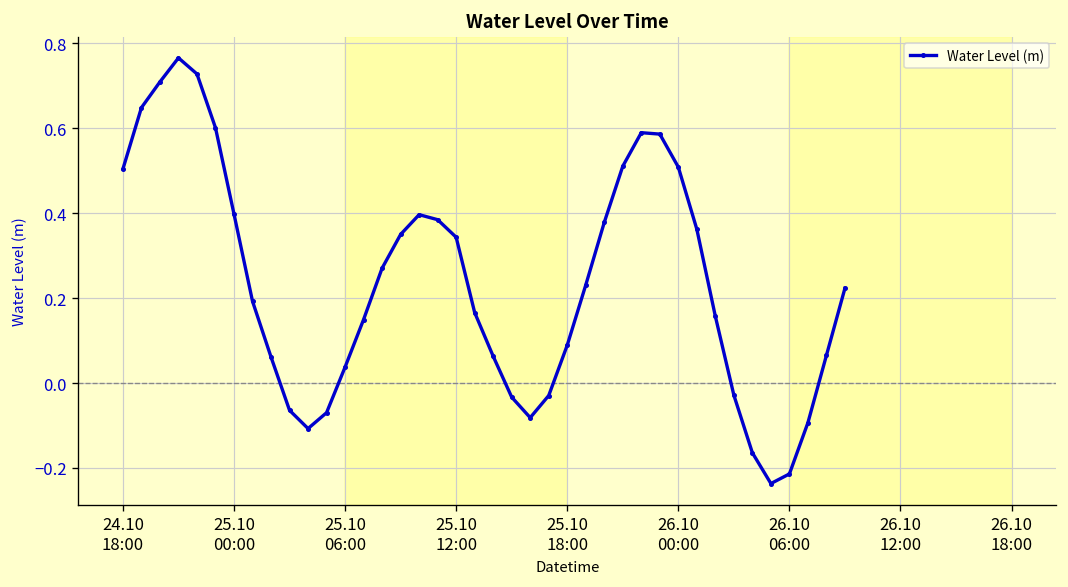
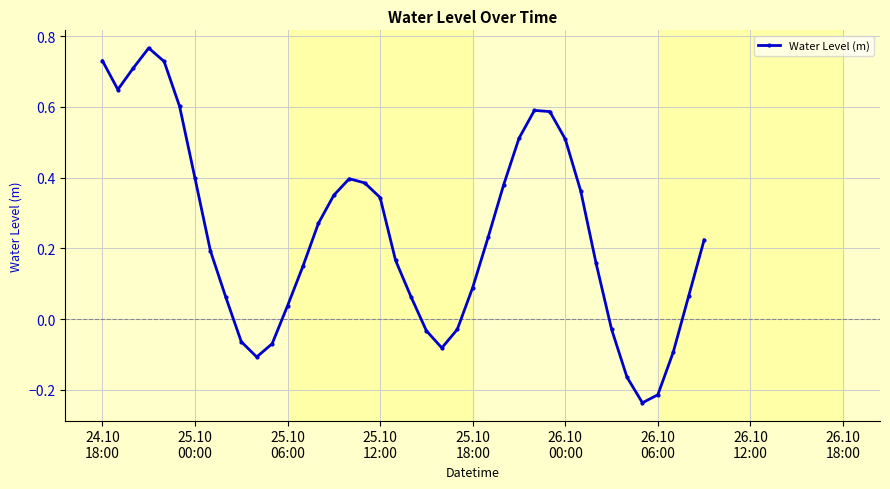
  {
-   "24.10 18:00": 0.50,
+   "24.10 18:00": 0.73,
    "25.10 00:00": 0.40,
    "25.10 06:00": 0.04,
    "25.10 12:00": 0.34,
    "25.10 18:00": 0.09,
    "26.10 00:00": 0.51,
    "26.10 06:00": -0.21
  }
